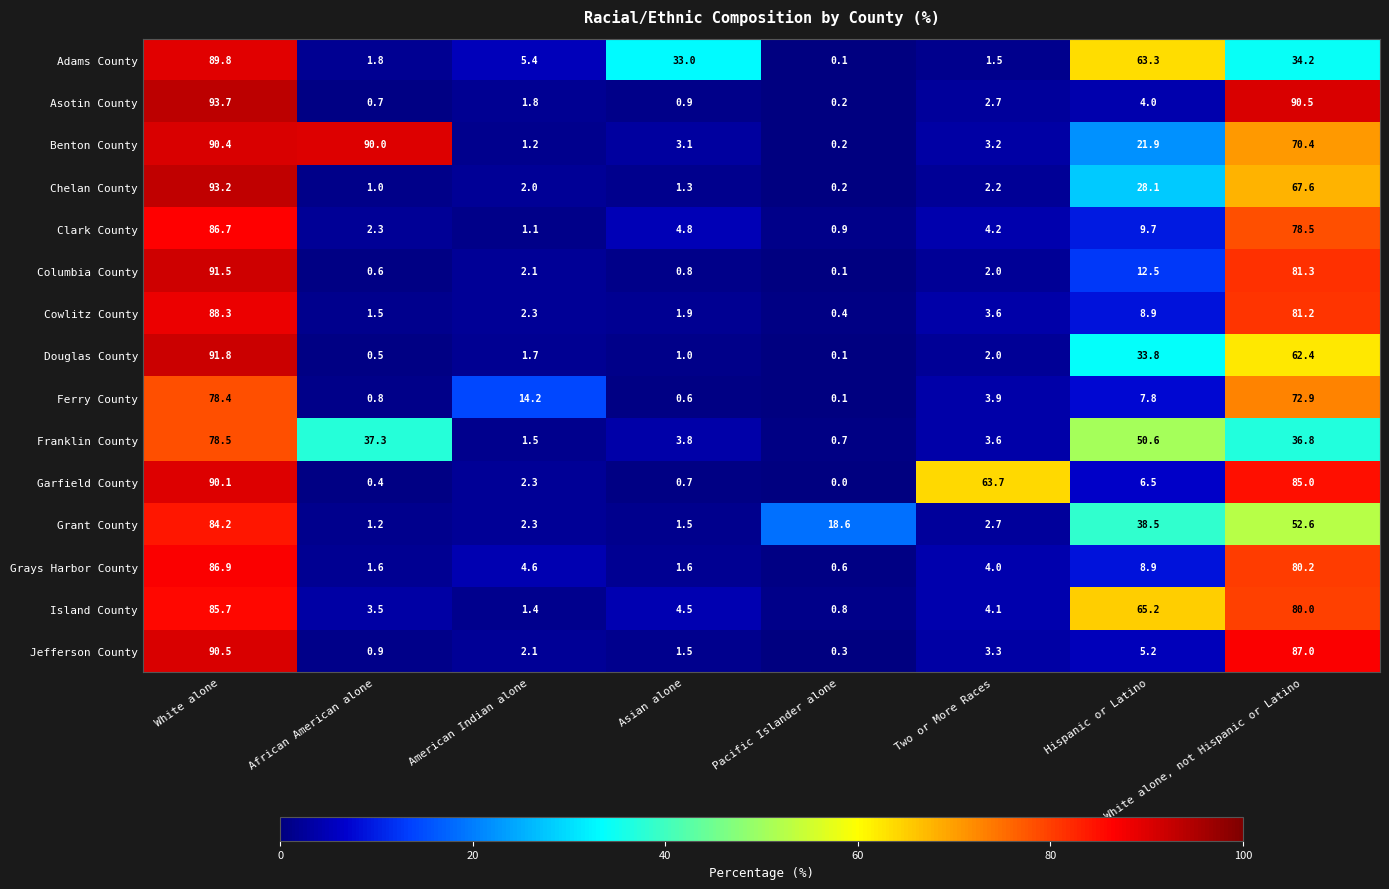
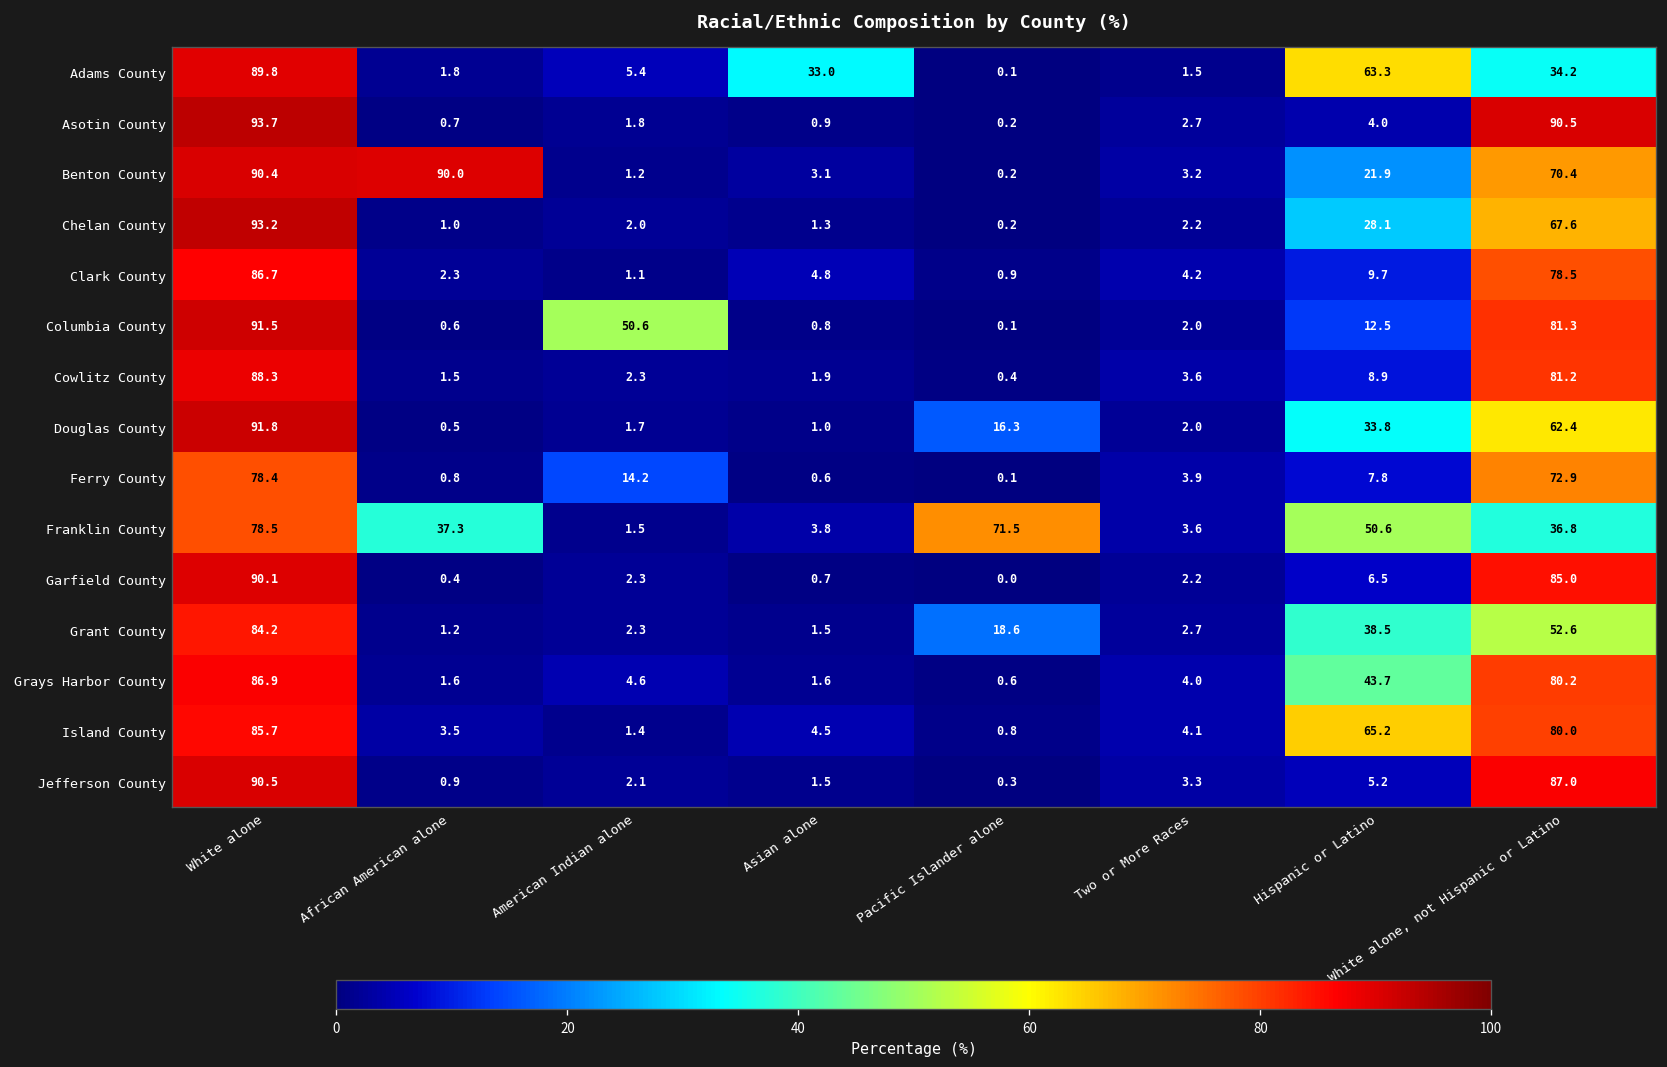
  {
    "Adams County": {
      "White alone": 89.8,
      "African American alone": 1.8,
      "American Indian alone": 5.4,
      "Asian alone": 33.0,
      "Pacific Islander alone": 0.1,
      "Two or More Races": 1.5,
      "Hispanic or Latino": 63.3,
      "White alone, not Hispanic or Latino": 34.2
    },
    "Asotin County": {
      "White alone": 93.7,
      "African American alone": 0.7,
      "American Indian alone": 1.8,
      "Asian alone": 0.9,
      "Pacific Islander alone": 0.2,
      "Two or More Races": 2.7,
      "Hispanic or Latino": 4.0,
      "White alone, not Hispanic or Latino": 90.5
    },
    "Benton County": {
      "White alone": 90.4,
      "African American alone": 90.0,
      "American Indian alone": 1.2,
      "Asian alone": 3.1,
      "Pacific Islander alone": 0.2,
      "Two or More Races": 3.2,
      "Hispanic or Latino": 21.9,
      "White alone, not Hispanic or Latino": 70.4
    },
    "Chelan County": {
      "White alone": 93.2,
      "African American alone": 1.0,
      "American Indian alone": 2.0,
      "Asian alone": 1.3,
      "Pacific Islander alone": 0.2,
      "Two or More Races": 2.2,
      "Hispanic or Latino": 28.1,
      "White alone, not Hispanic or Latino": 67.6
    },
    "Clark County": {
      "White alone": 86.7,
      "African American alone": 2.3,
      "American Indian alone": 1.1,
      "Asian alone": 4.8,
      "Pacific Islander alone": 0.9,
      "Two or More Races": 4.2,
      "Hispanic or Latino": 9.7,
      "White alone, not Hispanic or Latino": 78.5
    },
    "Columbia County": {
      "White alone": 91.5,
      "African American alone": 0.6,
-     "American Indian alone": 2.1,
+     "American Indian alone": 50.6,
      "Asian alone": 0.8,
      "Pacific Islander alone": 0.1,
      "Two or More Races": 2.0,
      "Hispanic or Latino": 12.5,
      "White alone, not Hispanic or Latino": 81.3
    },
    "Cowlitz County": {
      "White alone": 88.3,
      "African American alone": 1.5,
      "American Indian alone": 2.3,
      "Asian alone": 1.9,
      "Pacific Islander alone": 0.4,
      "Two or More Races": 3.6,
      "Hispanic or Latino": 8.9,
      "White alone, not Hispanic or Latino": 81.2
    },
    "Douglas County": {
      "White alone": 91.8,
      "African American alone": 0.5,
      "American Indian alone": 1.7,
      "Asian alone": 1.0,
-     "Pacific Islander alone": 0.1,
+     "Pacific Islander alone": 16.3,
      "Two or More Races": 2.0,
      "Hispanic or Latino": 33.8,
      "White alone, not Hispanic or Latino": 62.4
    },
    "Ferry County": {
      "White alone": 78.4,
      "African American alone": 0.8,
      "American Indian alone": 14.2,
      "Asian alone": 0.6,
      "Pacific Islander alone": 0.1,
      "Two or More Races": 3.9,
      "Hispanic or Latino": 7.8,
      "White alone, not Hispanic or Latino": 72.9
    },
    "Franklin County": {
      "White alone": 78.5,
      "African American alone": 37.3,
      "American Indian alone": 1.5,
      "Asian alone": 3.8,
-     "Pacific Islander alone": 0.7,
+     "Pacific Islander alone": 71.5,
      "Two or More Races": 3.6,
      "Hispanic or Latino": 50.6,
      "White alone, not Hispanic or Latino": 36.8
    },
    "Garfield County": {
      "White alone": 90.1,
      "African American alone": 0.4,
      "American Indian alone": 2.3,
      "Asian alone": 0.7,
      "Pacific Islander alone": 0.0,
-     "Two or More Races": 63.7,
+     "Two or More Races": 2.2,
      "Hispanic or Latino": 6.5,
      "White alone, not Hispanic or Latino": 85.0
    },
    "Grant County": {
      "White alone": 84.2,
      "African American alone": 1.2,
      "American Indian alone": 2.3,
      "Asian alone": 1.5,
      "Pacific Islander alone": 18.6,
      "Two or More Races": 2.7,
      "Hispanic or Latino": 38.5,
      "White alone, not Hispanic or Latino": 52.6
    },
    "Grays Harbor County": {
      "White alone": 86.9,
      "African American alone": 1.6,
      "American Indian alone": 4.6,
      "Asian alone": 1.6,
      "Pacific Islander alone": 0.6,
      "Two or More Races": 4.0,
-     "Hispanic or Latino": 8.9,
+     "Hispanic or Latino": 43.7,
      "White alone, not Hispanic or Latino": 80.2
    },
    "Island County": {
      "White alone": 85.7,
      "African American alone": 3.5,
      "American Indian alone": 1.4,
      "Asian alone": 4.5,
      "Pacific Islander alone": 0.8,
      "Two or More Races": 4.1,
      "Hispanic or Latino": 65.2,
      "White alone, not Hispanic or Latino": 80.0
    },
    "Jefferson County": {
      "White alone": 90.5,
      "African American alone": 0.9,
      "American Indian alone": 2.1,
      "Asian alone": 1.5,
      "Pacific Islander alone": 0.3,
      "Two or More Races": 3.3,
      "Hispanic or Latino": 5.2,
      "White alone, not Hispanic or Latino": 87.0
    }
  }
